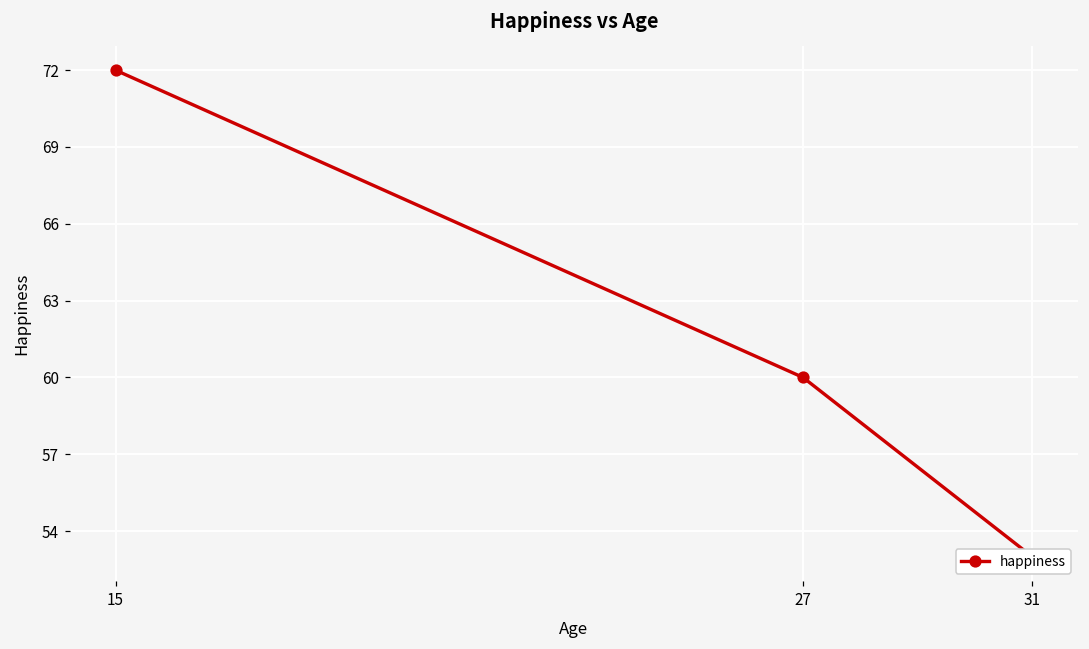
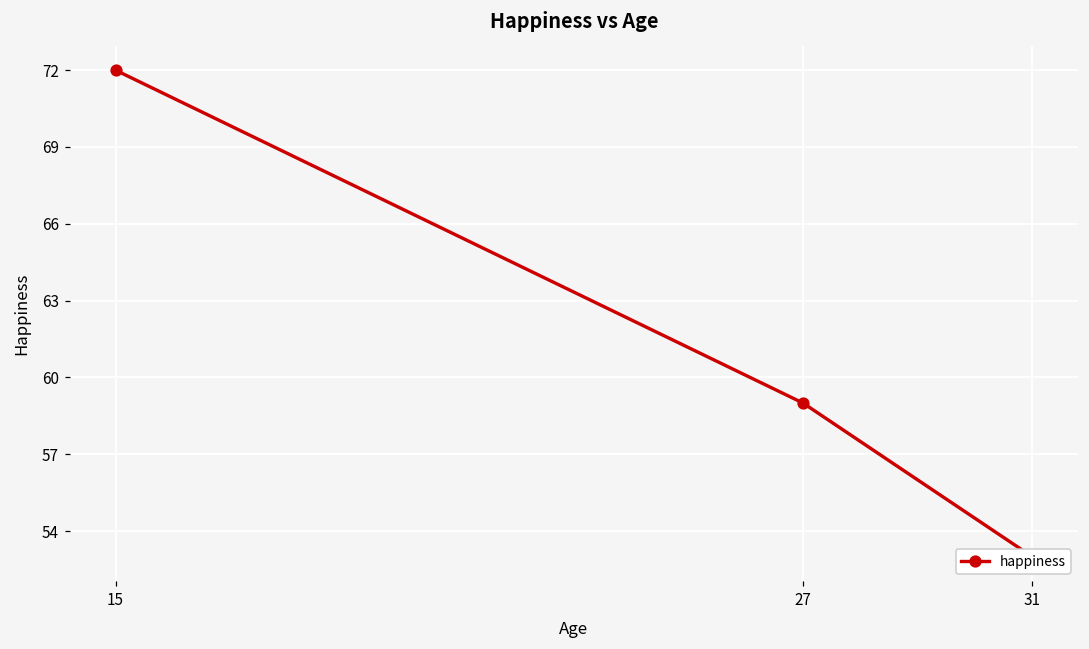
  {
    "15": 72,
-   "27": 60
+   "27": 59
  }
